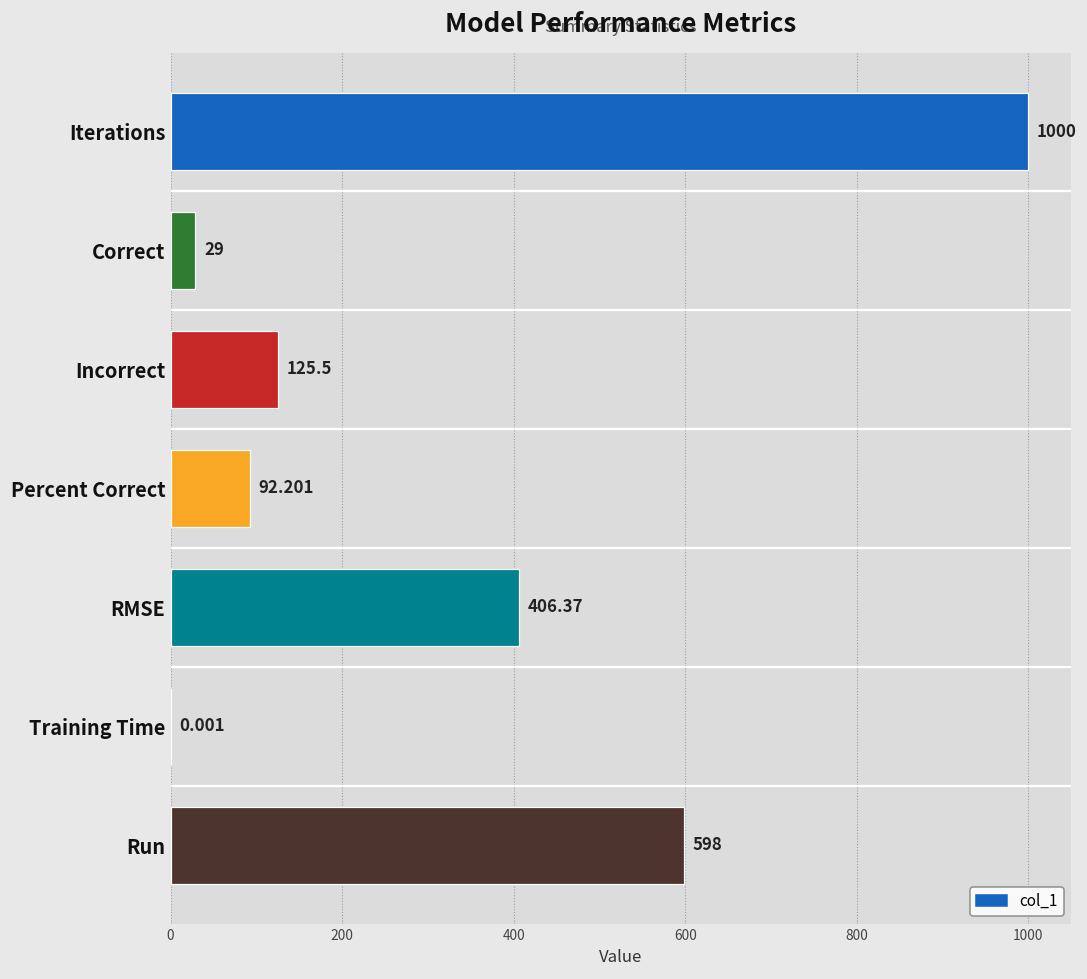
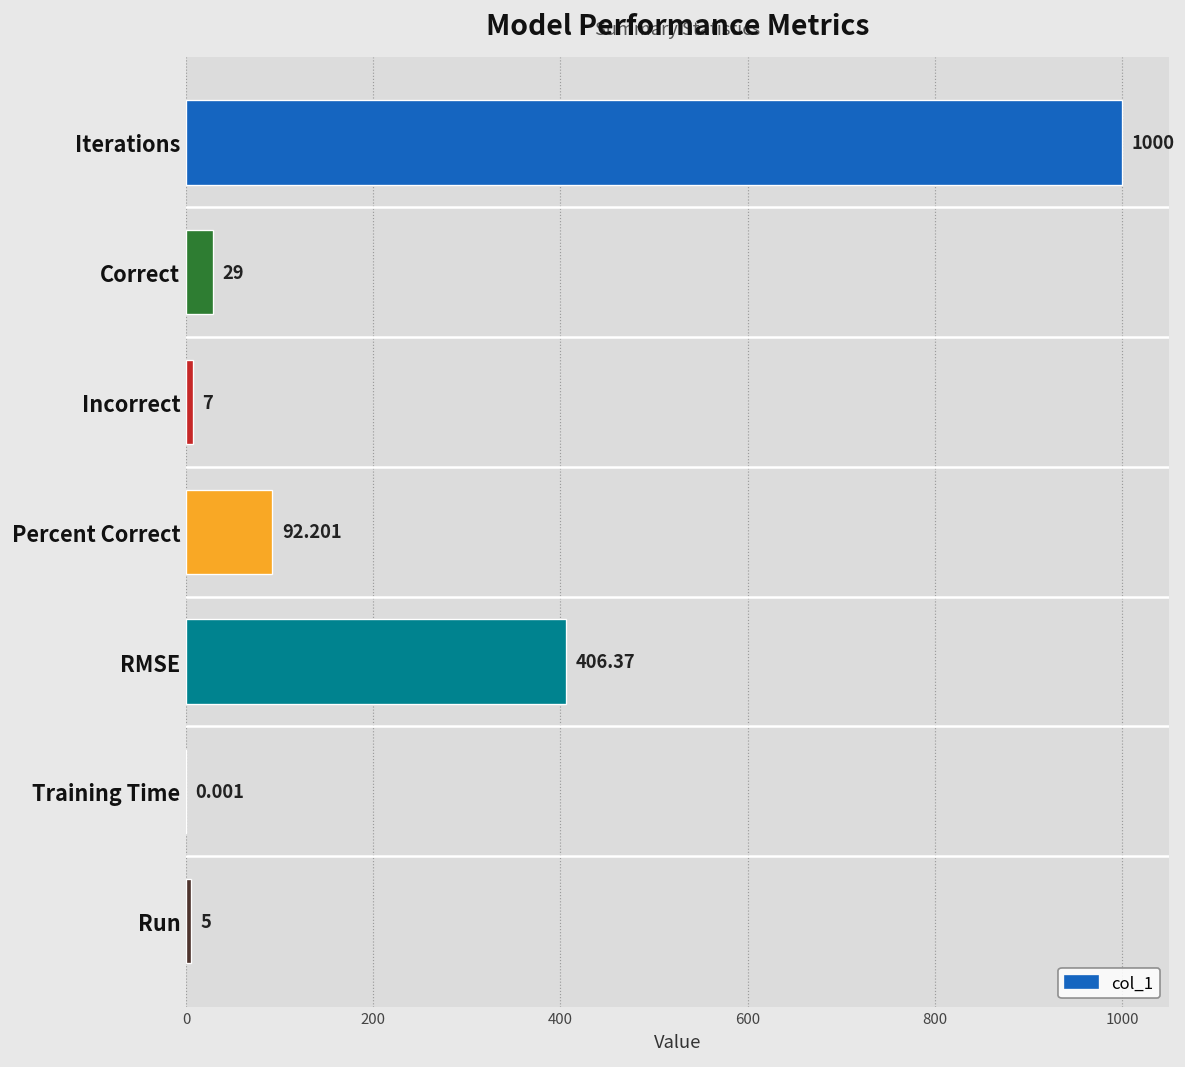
  {
    "Iterations": 1000,
    "Correct": 29,
-   "Incorrect": 125.5,
+   "Incorrect": 7,
    "Percent Correct": 92.201,
    "RMSE": 406.37,
    "Training Time": 0.001,
-   "Run": 598
+   "Run": 5
  }
